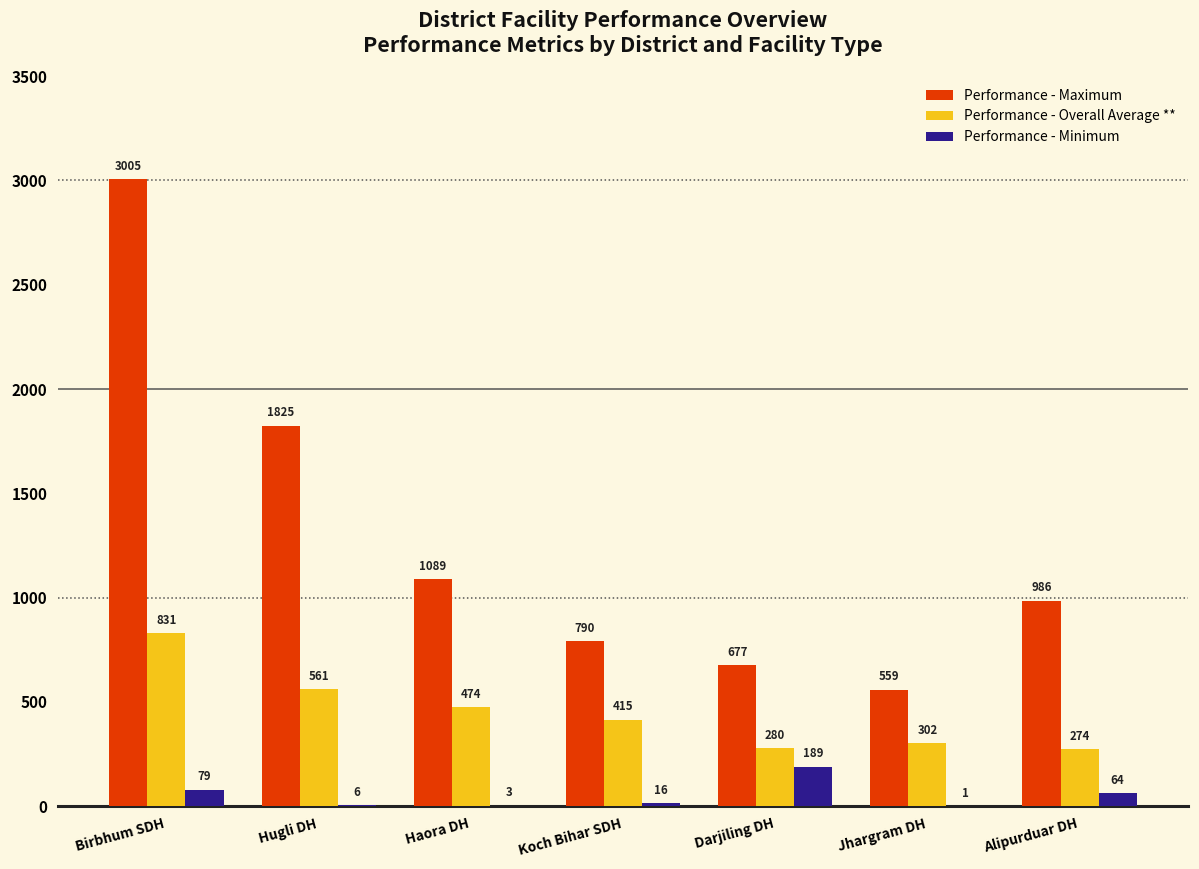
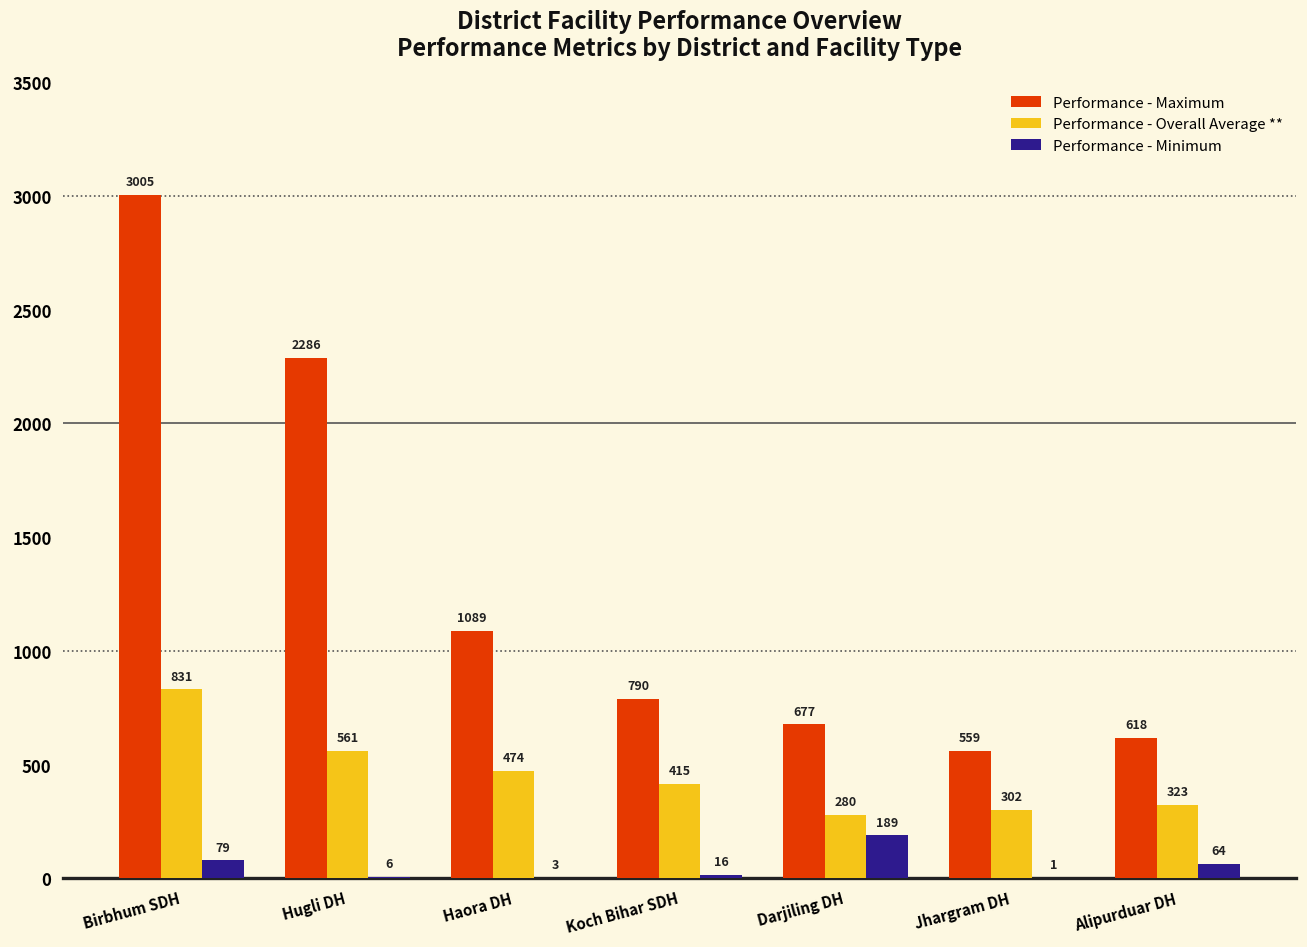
  {
    "Performance - Maximum": {
      "Birbhum SDH": 3005,
-     "Hugli DH": 1825,
+     "Hugli DH": 2286,
      "Haora DH": 1089,
      "Koch Bihar SDH": 790,
      "Darjiling DH": 677,
      "Jhargram DH": 559,
-     "Alipurduar DH": 986
+     "Alipurduar DH": 618
    },
    "Performance - Overall Average **": {
      "Birbhum SDH": 831,
      "Hugli DH": 561,
      "Haora DH": 474,
      "Koch Bihar SDH": 415,
      "Darjiling DH": 280,
      "Jhargram DH": 302,
-     "Alipurduar DH": 274
+     "Alipurduar DH": 323
    },
    "Performance - Minimum": {
      "Birbhum SDH": 79,
      "Hugli DH": 6,
      "Haora DH": 3,
      "Koch Bihar SDH": 16,
      "Darjiling DH": 189,
      "Jhargram DH": 1,
      "Alipurduar DH": 64
    }
  }
